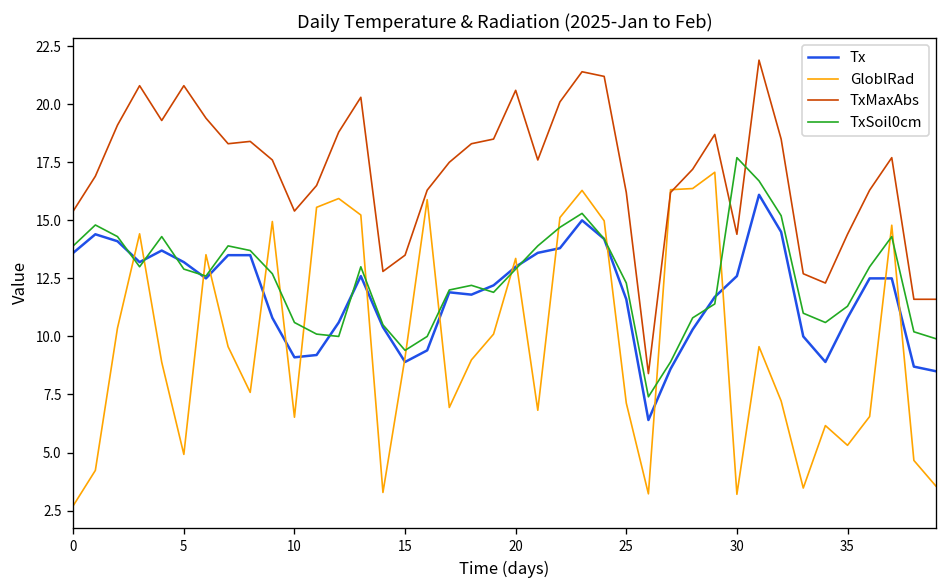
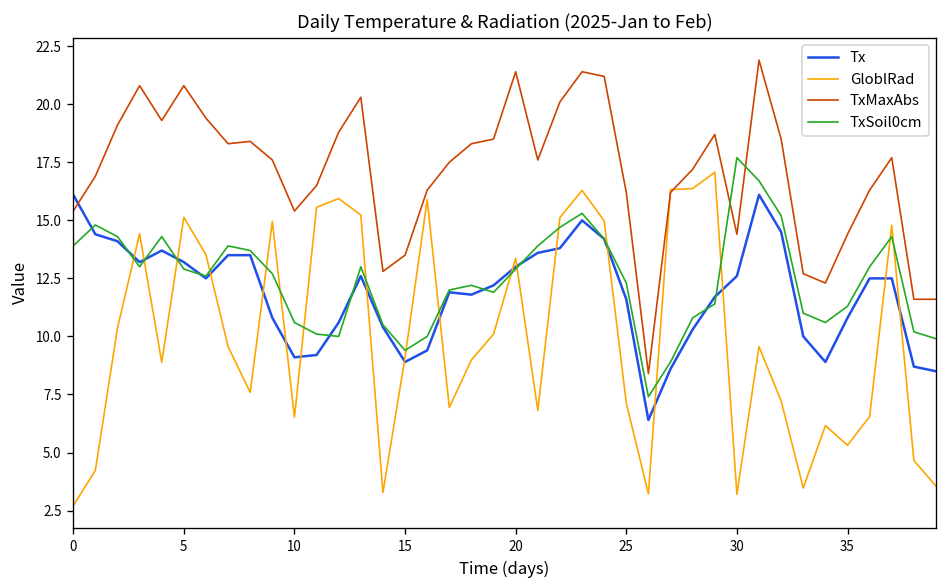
  {
    "Tx": {
-     "0": 13.6,
+     "0": 16.1,
      "5": 13.2,
      "10": 9.1,
      "15": 8.9,
      "25": 11.6,
      "30": 12.6,
      "35": 10.8
    },
    "GloblRad": {
      "0": 2.7,
-     "5": 4.9,
+     "5": 15.1,
      "10": 6.5,
      "15": 9.1,
      "20": 13.4,
      "25": 7.1,
      "30": 3.2,
      "35": 5.3
    },
    "TxMaxAbs": {
      "0": 15.4,
      "5": 20.8,
      "10": 15.4,
      "15": 13.5,
-     "20": 20.6,
+     "20": 21.4,
      "25": 16.2,
      "30": 14.4,
      "35": 14.4
    },
    "TxSoil0cm": {
      "0": 13.9,
      "5": 12.9,
      "10": 10.6,
      "15": 9.4,
      "25": 12.3,
      "30": 17.7,
      "35": 11.3
    }
  }
